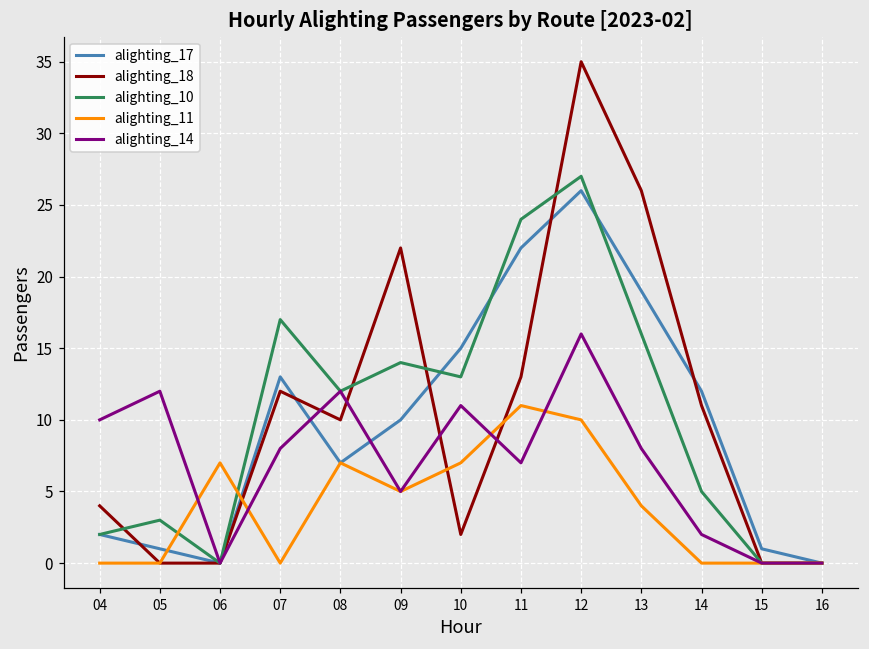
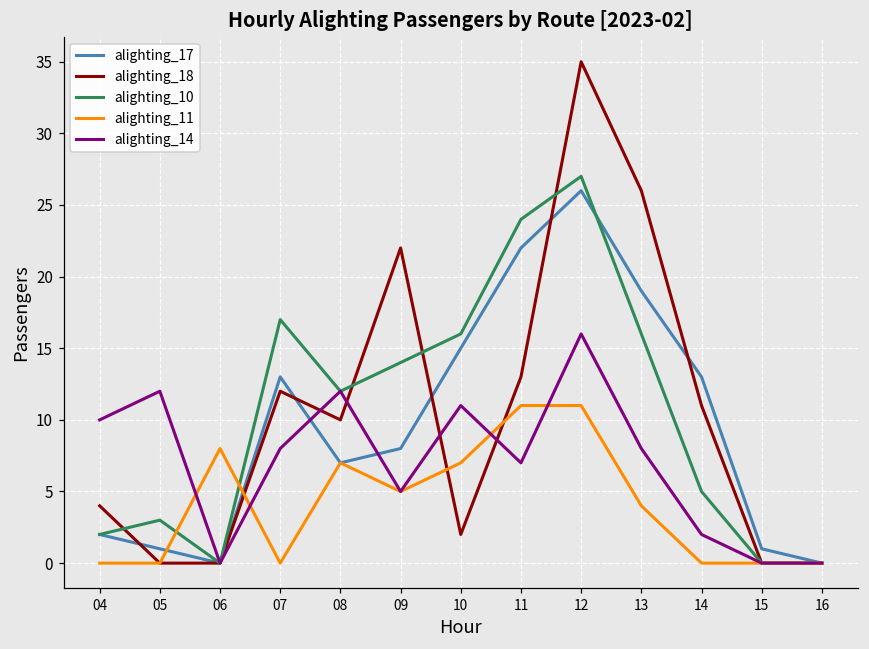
  {
    "alighting_17": {
      "05": 1,
      "07": 13,
-     "09": 10,
+     "09": 8,
      "10": 15,
      "11": 22,
      "12": 26,
      "13": 19,
-     "14": 12,
+     "14": 13,
      "15": 1
    },
    "alighting_18": {
      "04": 4,
      "07": 12,
      "08": 10,
      "09": 22,
      "10": 2,
      "11": 13,
      "12": 35,
      "13": 26,
      "14": 11
    },
    "alighting_10": {
      "05": 3,
      "07": 17,
      "09": 14,
-     "10": 13,
+     "10": 16,
      "11": 24,
      "12": 27,
      "13": 16,
      "14": 5
    },
    "alighting_11": {
      "04": 0,
-     "06": 7,
+     "06": 8,
      "07": 0,
      "10": 7,
      "11": 11,
-     "12": 10,
+     "12": 11,
      "13": 4,
      "14": 0
    },
    "alighting_14": {
      "04": 10,
      "05": 12,
      "07": 8,
      "10": 11,
      "11": 7,
      "12": 16,
      "13": 8,
      "14": 2
    }
  }
